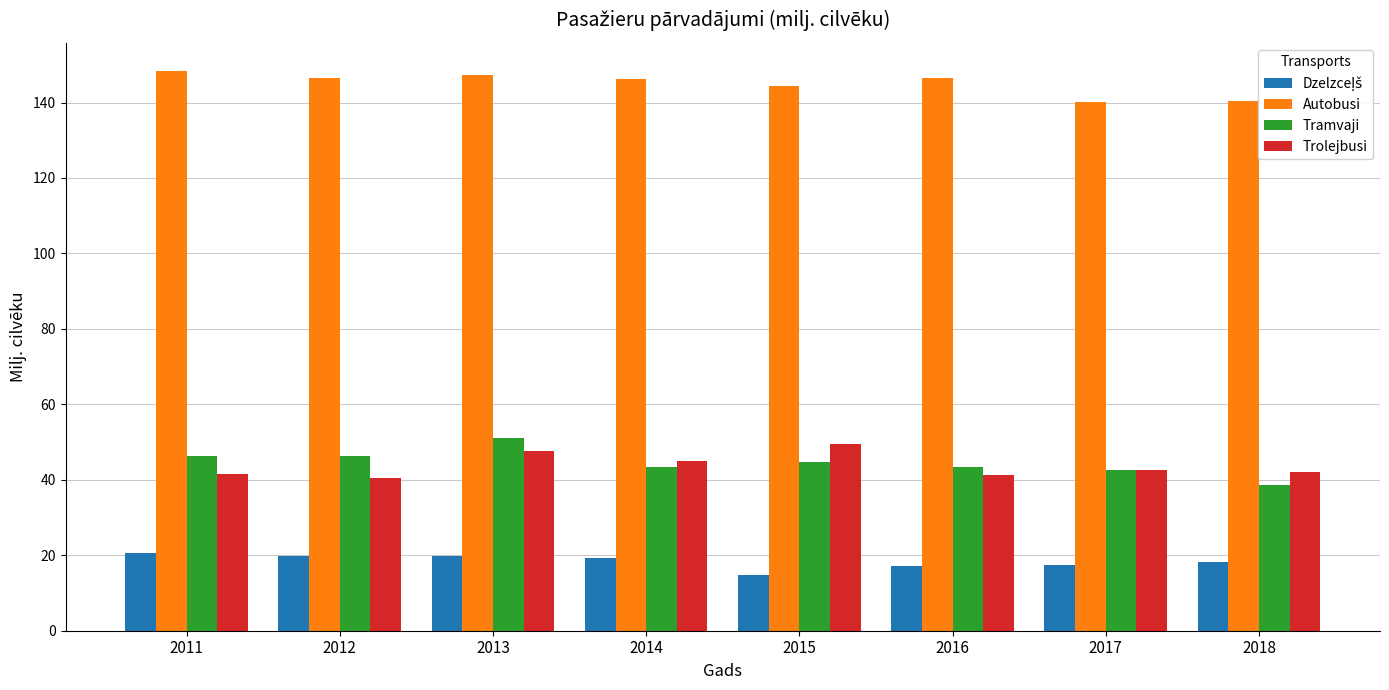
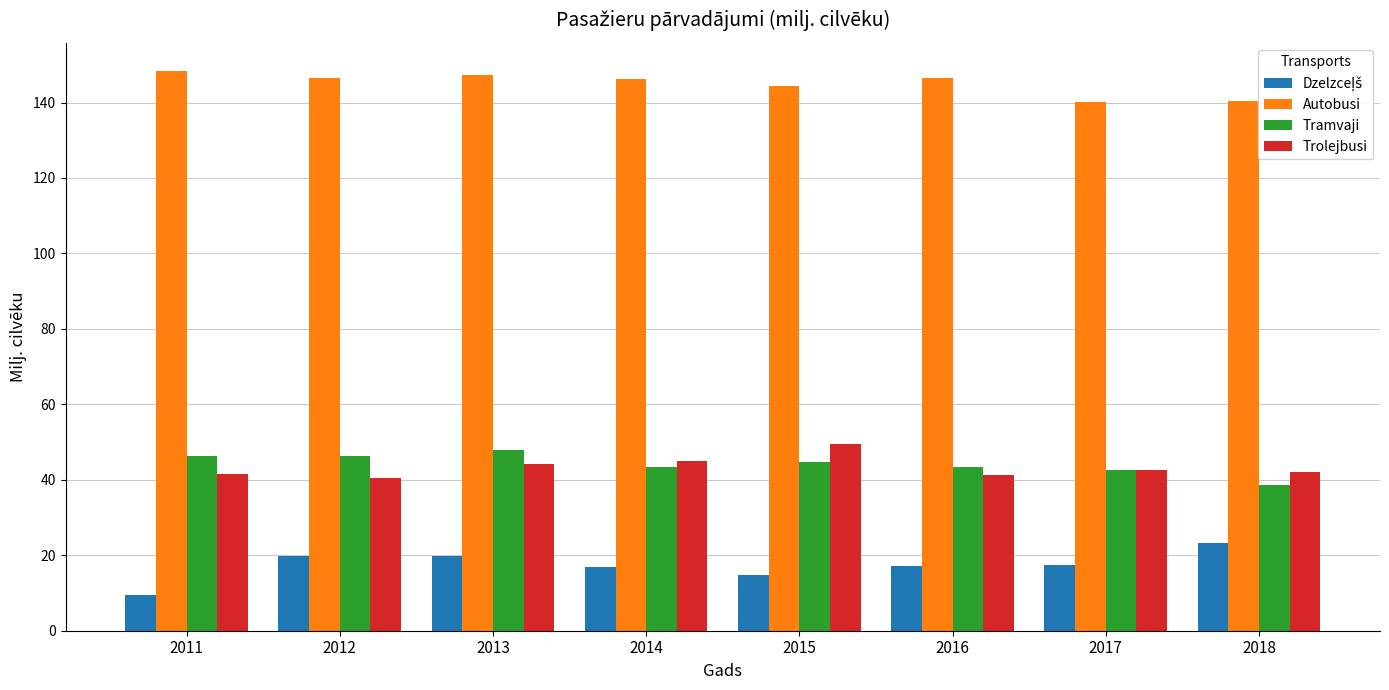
  {
    "Dzelzceļš": {
-     "2011": 21,
+     "2011": 10,
      "2012": 20,
      "2013": 20,
-     "2014": 19,
+     "2014": 17,
      "2015": 15,
      "2016": 17,
      "2017": 18,
-     "2018": 18
+     "2018": 23
    },
    "Autobusi": {
      "2011": 148,
      "2012": 147,
      "2013": 147,
      "2014": 146,
      "2015": 144,
      "2016": 147,
      "2017": 140,
      "2018": 140
    },
    "Tramvaji": {
      "2011": 46,
      "2012": 46,
-     "2013": 51,
+     "2013": 48,
      "2014": 43,
      "2015": 45,
      "2016": 43,
      "2017": 43,
      "2018": 39
    },
    "Trolejbusi": {
      "2011": 42,
      "2012": 41,
-     "2013": 48,
+     "2013": 44,
      "2014": 45,
      "2015": 50,
      "2016": 41,
      "2017": 43,
      "2018": 42
    }
  }
